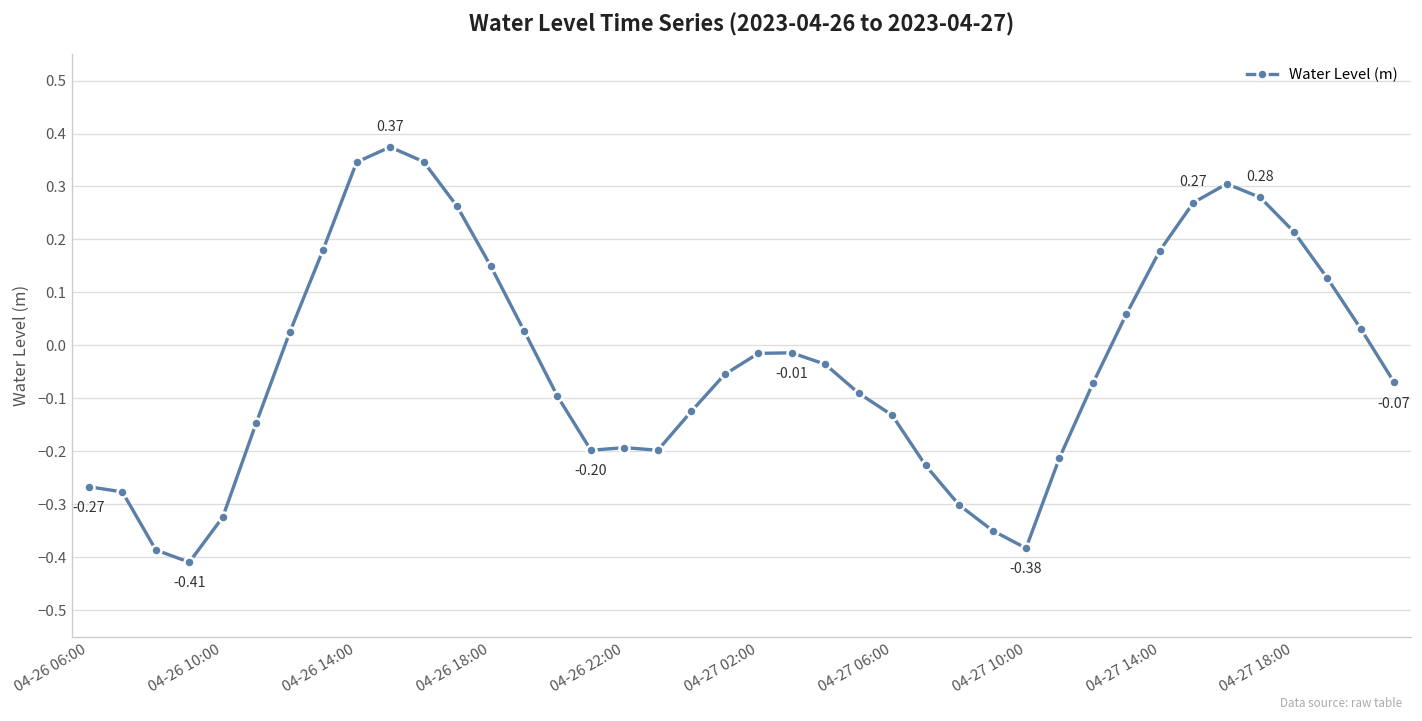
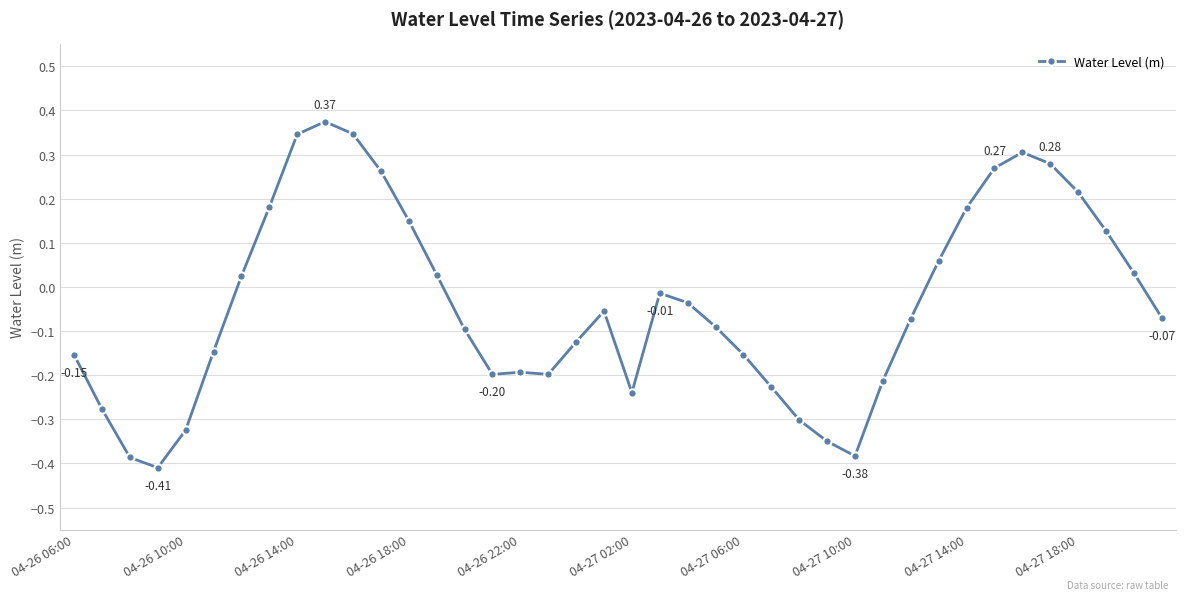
  {
-   "04-26 06:00": -0.27,
-   "04-27 02:00": -0.02,
-   "04-27 06:00": -0.13,
+   "04-26 06:00": -0.15,
+   "04-27 02:00": -0.24,
+   "04-27 06:00": -0.15,
    "04-27 10:00": -0.38
  }
